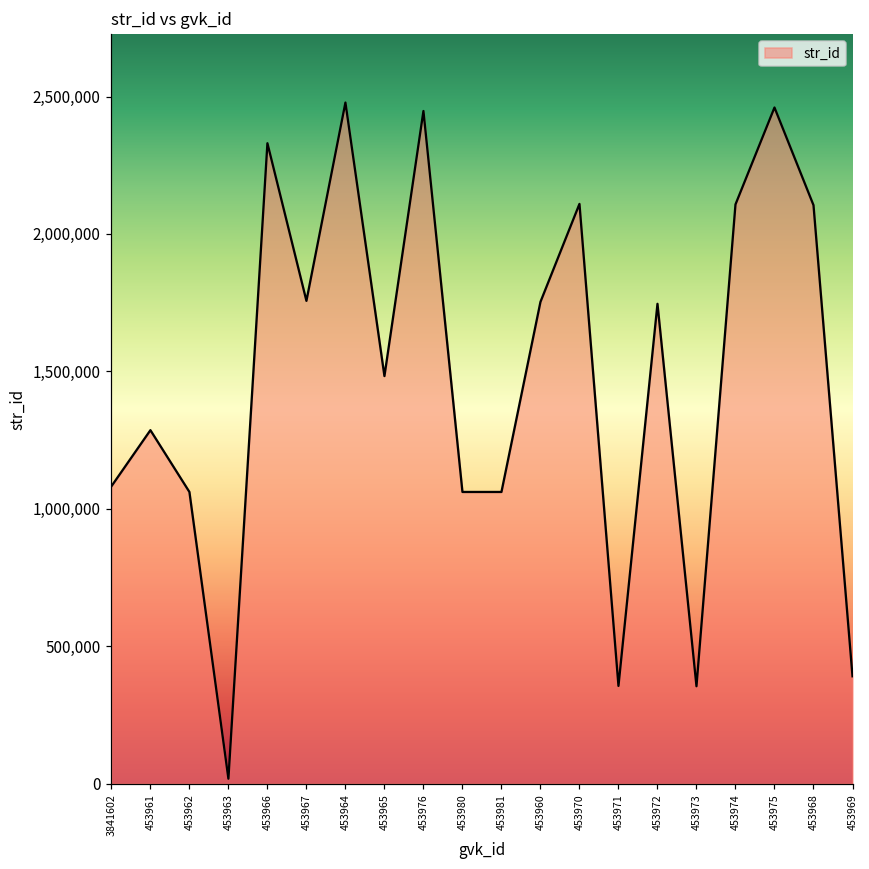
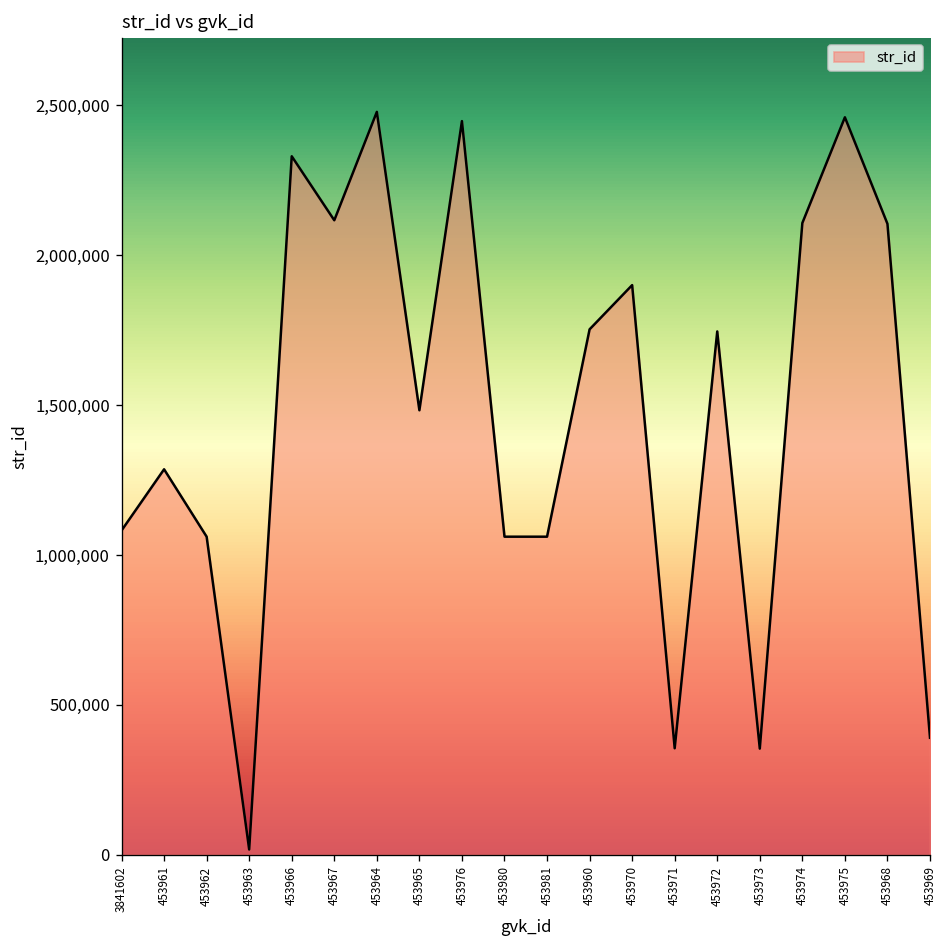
  {
    "3841602": "1,080,000",
    "453961": "1,290,000",
    "453962": "1,060,000",
    "453963": "20,000",
    "453966": "2,330,000",
-   "453967": "1,760,000",
+   "453967": "2,120,000",
    "453964": "2,480,000",
    "453965": "1,480,000",
    "453976": "2,450,000",
    "453980": "1,060,000",
    "453981": "1,060,000",
    "453960": "1,750,000",
-   "453970": "2,110,000",
+   "453970": "1,900,000",
    "453971": "360,000",
    "453972": "1,750,000",
    "453973": "350,000",
    "453974": "2,110,000",
    "453975": "2,460,000",
    "453968": "2,100,000",
    "453969": "390,000"
  }
